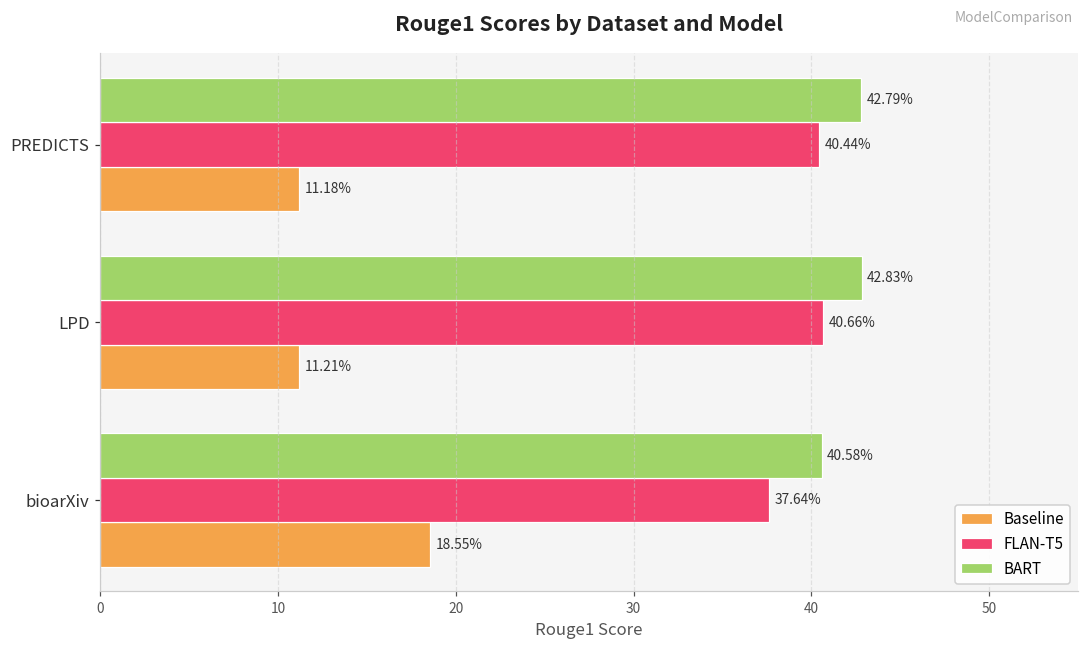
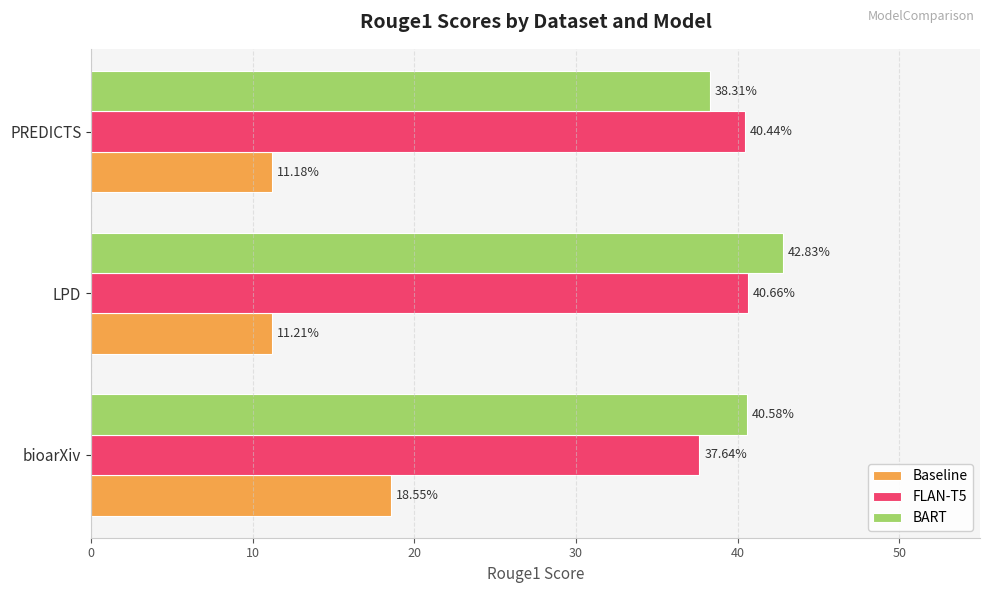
  {
    "Baseline": {
      "PREDICTS": "11.18%",
      "LPD": "11.21%",
      "bioarXiv": "18.55%"
    },
    "FLAN-T5": {
      "PREDICTS": "40.44%",
      "LPD": "40.66%",
      "bioarXiv": "37.64%"
    },
    "BART": {
-     "PREDICTS": "42.79%",
+     "PREDICTS": "38.31%",
      "LPD": "42.83%",
      "bioarXiv": "40.58%"
    }
  }
